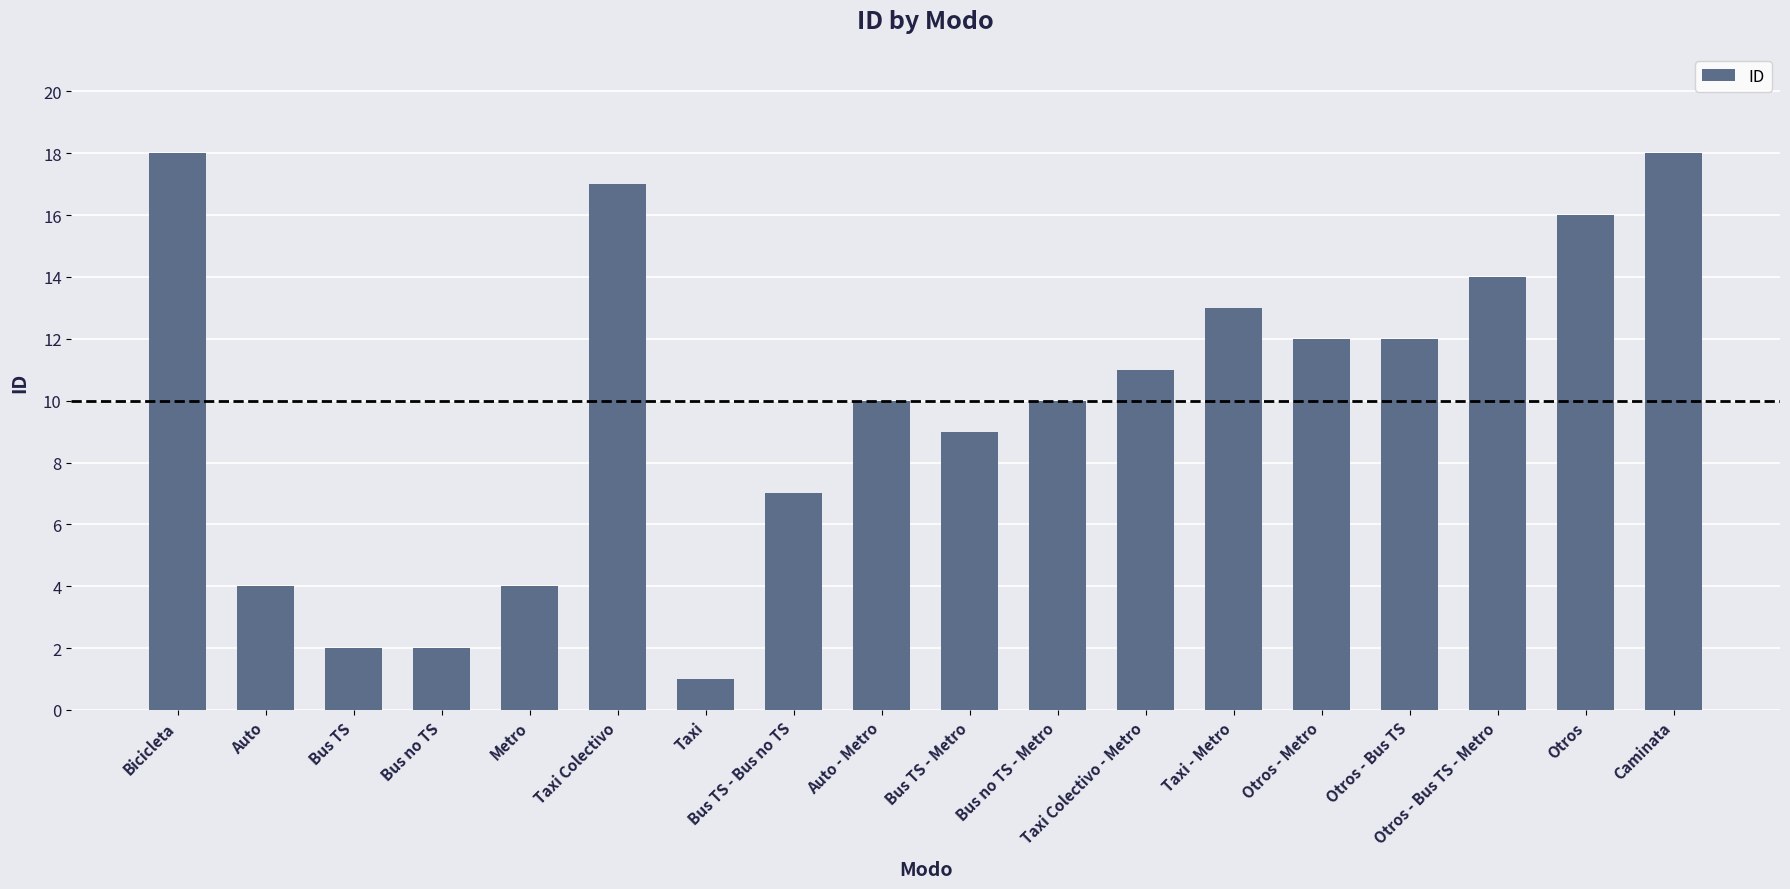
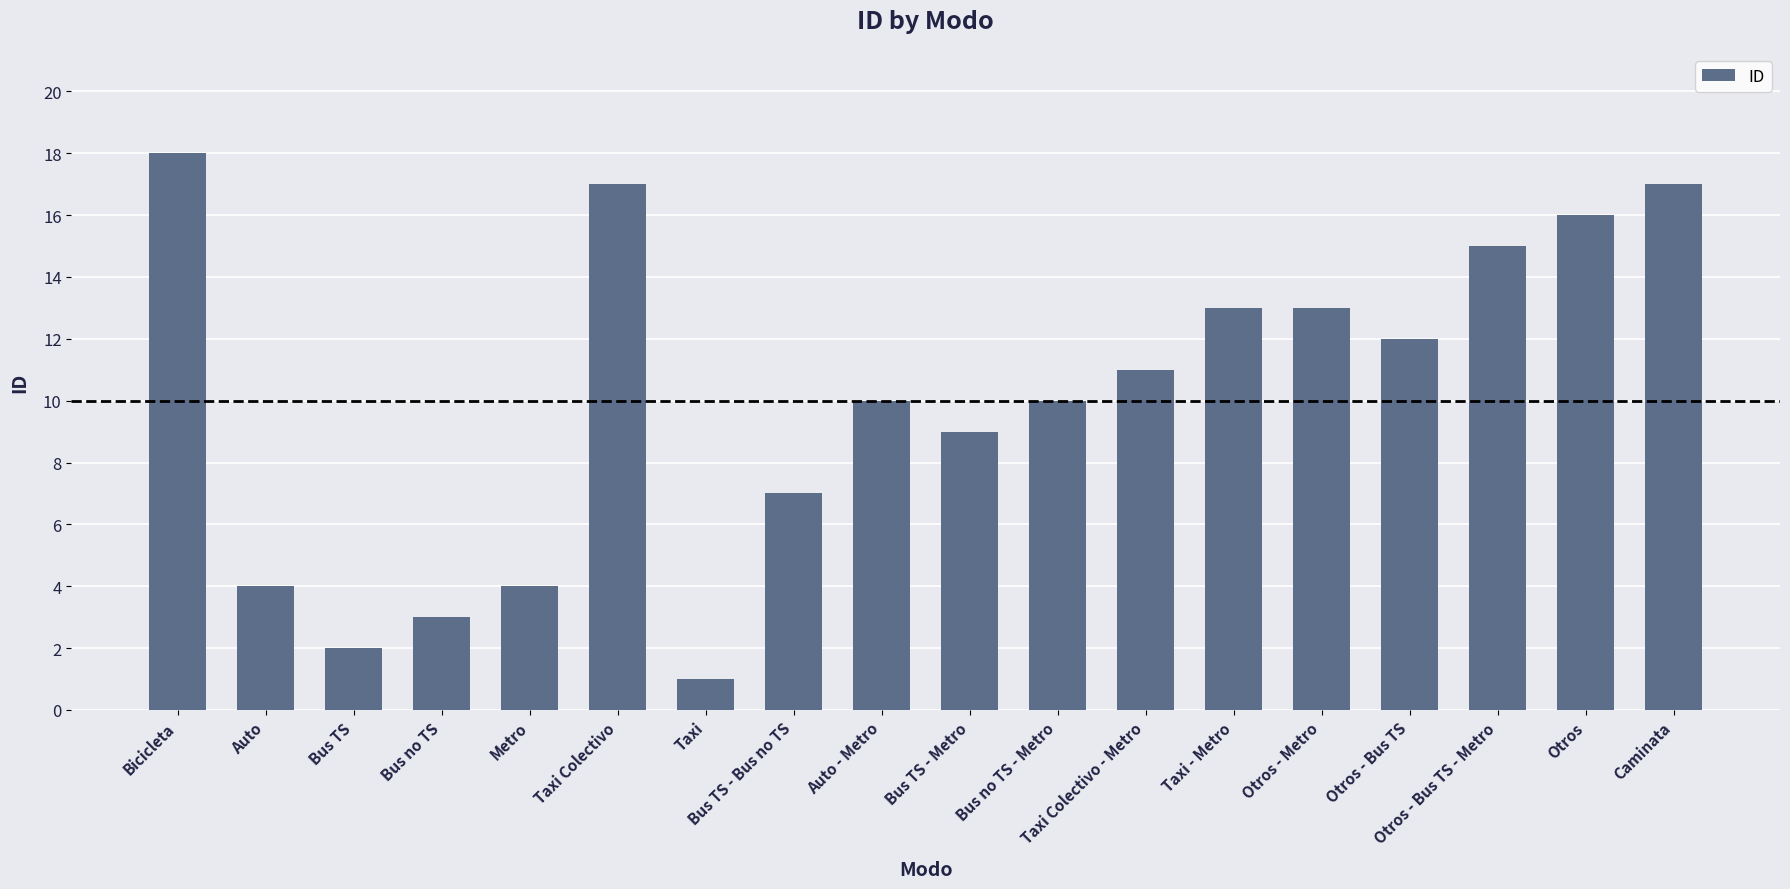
  {
    "Bicicleta": 18,
    "Auto": 4,
    "Bus TS": 2,
-   "Bus no TS": 2,
+   "Bus no TS": 3,
    "Metro": 4,
    "Taxi Colectivo": 17,
    "Taxi": 1,
    "Bus TS - Bus no TS": 7,
    "Auto - Metro": 10,
    "Bus TS - Metro": 9,
    "Bus no TS - Metro": 10,
    "Taxi Colectivo - Metro": 11,
    "Taxi - Metro": 13,
-   "Otros - Metro": 12,
+   "Otros - Metro": 13,
    "Otros - Bus TS": 12,
-   "Otros - Bus TS - Metro": 14,
+   "Otros - Bus TS - Metro": 15,
    "Otros": 16,
-   "Caminata": 18
+   "Caminata": 17
  }
